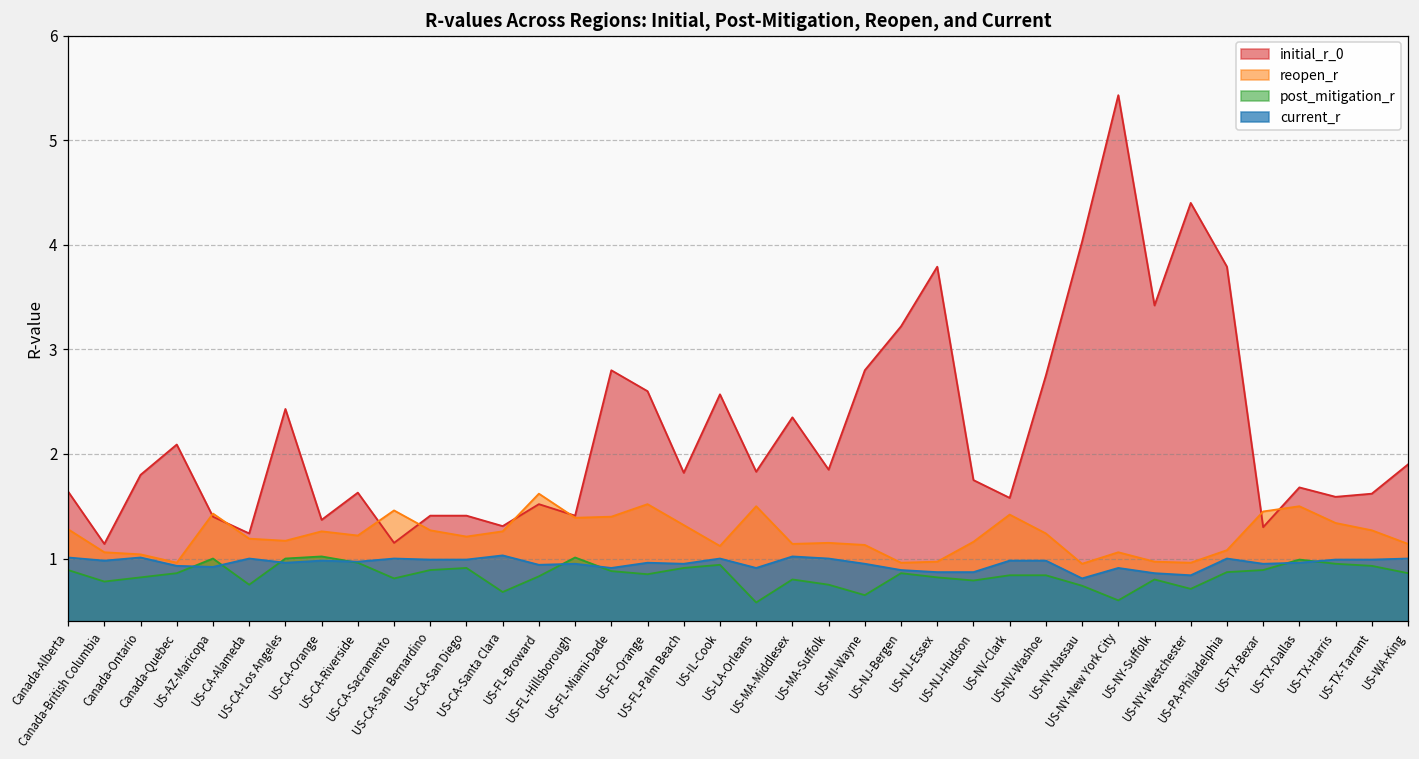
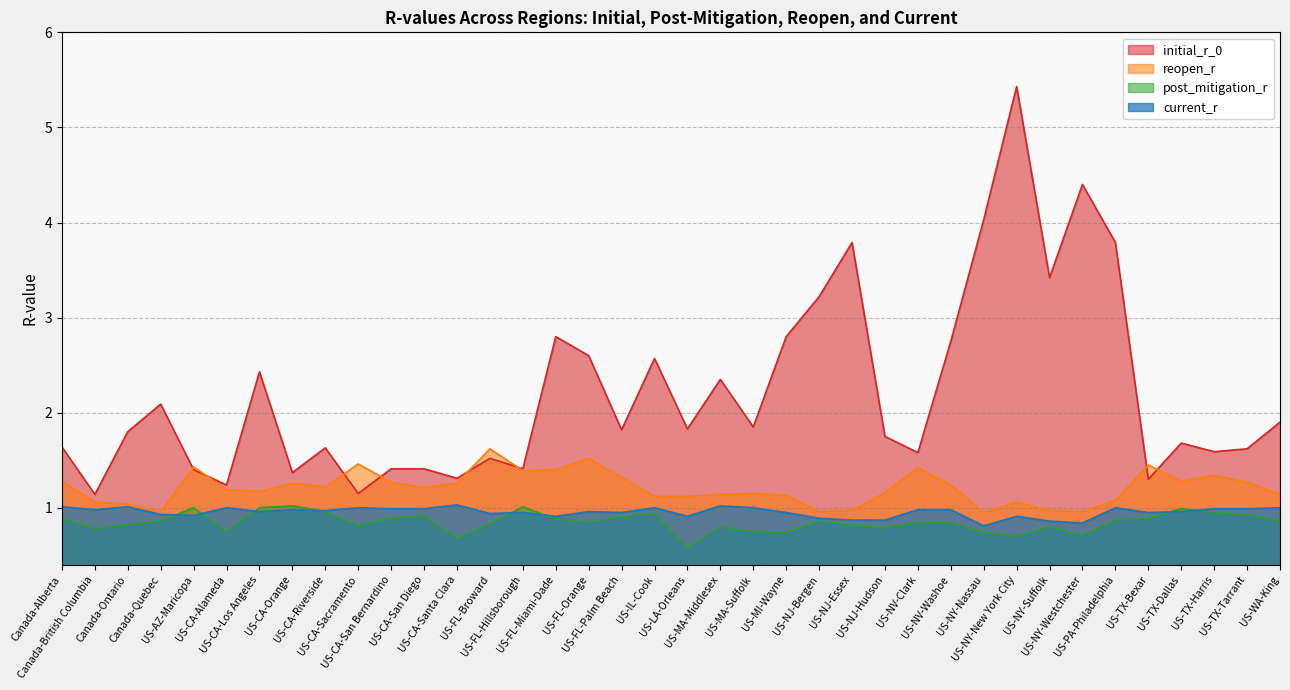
  {
    "initial_r_0": {
      "Canada-Alberta": 1.6,
      "Canada-British Columbia": 1.1,
      "Canada-Ontario": 1.8,
      "Canada-Quebec": 2.1,
      "US-AZ-Maricopa": 1.4,
      "US-CA-Alameda": 1.2,
      "US-CA-Los Angeles": 2.4,
      "US-CA-Orange": 1.4,
      "US-CA-Riverside": 1.6,
      "US-CA-Sacramento": 1.2,
      "US-CA-San Bernardino": 1.4,
      "US-CA-San Diego": 1.4,
      "US-CA-Santa Clara": 1.3,
      "US-FL-Broward": 1.5,
      "US-FL-Miami-Dade": 2.8,
      "US-FL-Orange": 2.6,
      "US-FL-Palm Beach": 1.8,
      "US-IL-Cook": 2.6,
      "US-LA-Orleans": 1.8,
      "US-MA-Middlesex": 2.4,
      "US-MA-Suffolk": 1.9,
      "US-MI-Wayne": 2.8,
      "US-NJ-Bergen": 3.2,
      "US-NJ-Essex": 3.8,
      "US-NJ-Hudson": 1.8,
      "US-NV-Clark": 1.6,
      "US-NV-Washoe": 2.8,
      "US-NY-Nassau": 4.0,
      "US-NY-New York City": 5.4,
      "US-NY-Suffolk": 3.4,
      "US-NY-Westchester": 4.4,
      "US-PA-Philadelphia": 3.8,
      "US-TX-Bexar": 1.3,
      "US-TX-Dallas": 1.7,
      "US-TX-Harris": 1.6,
      "US-TX-Tarrant": 1.6,
      "US-WA-King": 1.9
    },
    "reopen_r": {
      "Canada-Alberta": 1.3,
      "Canada-British Columbia": 1.1,
      "Canada-Ontario": 1.0,
      "Canada-Quebec": 1.0,
      "US-AZ-Maricopa": 1.4,
      "US-CA-Alameda": 1.2,
      "US-CA-Los Angeles": 1.2,
      "US-CA-Orange": 1.3,
      "US-CA-Riverside": 1.2,
      "US-CA-Sacramento": 1.5,
      "US-CA-San Bernardino": 1.3,
      "US-CA-San Diego": 1.2,
      "US-CA-Santa Clara": 1.3,
      "US-FL-Broward": 1.6,
      "US-FL-Miami-Dade": 1.4,
      "US-FL-Orange": 1.5,
      "US-FL-Palm Beach": 1.3,
      "US-IL-Cook": 1.1,
-     "US-LA-Orleans": 1.5,
+     "US-LA-Orleans": 1.1,
      "US-MA-Middlesex": 1.1,
      "US-MA-Suffolk": 1.2,
      "US-MI-Wayne": 1.1,
      "US-NJ-Bergen": 1.0,
      "US-NJ-Essex": 1.0,
      "US-NJ-Hudson": 1.2,
      "US-NV-Clark": 1.4,
      "US-NV-Washoe": 1.2,
      "US-NY-Nassau": 1.0,
      "US-NY-New York City": 1.1,
      "US-NY-Suffolk": 1.0,
      "US-NY-Westchester": 1.0,
      "US-PA-Philadelphia": 1.1,
      "US-TX-Bexar": 1.5,
-     "US-TX-Dallas": 1.5,
+     "US-TX-Dallas": 1.3,
      "US-TX-Harris": 1.3,
      "US-TX-Tarrant": 1.3,
      "US-WA-King": 1.1
    },
    "post_mitigation_r": {
      "Canada-Alberta": 0.9,
      "Canada-British Columbia": 0.8,
      "Canada-Ontario": 0.8,
      "Canada-Quebec": 0.9,
      "US-AZ-Maricopa": 1.0,
      "US-CA-Alameda": 0.8,
      "US-CA-Los Angeles": 1.0,
      "US-CA-Orange": 1.0,
      "US-CA-Sacramento": 0.8,
      "US-CA-San Bernardino": 0.9,
      "US-CA-San Diego": 0.9,
      "US-CA-Santa Clara": 0.7,
      "US-FL-Broward": 0.8,
      "US-FL-Hillsborough": 1.0,
      "US-FL-Miami-Dade": 0.9,
      "US-FL-Orange": 0.9,
      "US-FL-Palm Beach": 0.9,
      "US-IL-Cook": 0.9,
      "US-LA-Orleans": 0.6,
      "US-MA-Middlesex": 0.8,
      "US-MA-Suffolk": 0.8,
-     "US-MI-Wayne": 0.65,
+     "US-MI-Wayne": 0.74,
      "US-NJ-Bergen": 0.9,
      "US-NJ-Essex": 0.8,
      "US-NJ-Hudson": 0.8,
      "US-NV-Clark": 0.8,
      "US-NV-Washoe": 0.8,
      "US-NY-Nassau": 0.7,
-     "US-NY-New York City": 0.6,
+     "US-NY-New York City": 0.7,
      "US-NY-Suffolk": 0.8,
      "US-NY-Westchester": 0.7,
      "US-PA-Philadelphia": 0.9,
      "US-TX-Bexar": 0.9,
      "US-TX-Dallas": 1.0,
      "US-TX-Harris": 1.0,
      "US-TX-Tarrant": 0.9,
      "US-WA-King": 0.9
    },
    "current_r": {
      "Canada-Alberta": 1.0,
      "Canada-British Columbia": 1.0,
      "Canada-Ontario": 1.0,
      "Canada-Quebec": 0.9,
      "US-AZ-Maricopa": 0.9,
      "US-CA-Alameda": 1.0,
      "US-CA-Los Angeles": 1.0,
      "US-CA-Orange": 1.0,
      "US-CA-Sacramento": 1.0,
      "US-CA-San Bernardino": 1.0,
      "US-CA-San Diego": 1.0,
      "US-CA-Santa Clara": 1.0,
      "US-FL-Broward": 0.9,
      "US-FL-Hillsborough": 1.0,
      "US-FL-Miami-Dade": 0.9,
      "US-FL-Orange": 1.0,
      "US-FL-Palm Beach": 1.0,
      "US-IL-Cook": 1.0,
      "US-LA-Orleans": 0.9,
      "US-MA-Middlesex": 1.0,
      "US-MA-Suffolk": 1.0,
      "US-MI-Wayne": 1.0,
      "US-NJ-Bergen": 0.9,
      "US-NJ-Essex": 0.9,
      "US-NJ-Hudson": 0.9,
      "US-NV-Clark": 1.0,
      "US-NV-Washoe": 1.0,
      "US-NY-Nassau": 0.8,
      "US-NY-New York City": 0.9,
      "US-NY-Suffolk": 0.9,
      "US-NY-Westchester": 0.8,
      "US-PA-Philadelphia": 1.0,
      "US-TX-Bexar": 1.0,
      "US-TX-Dallas": 1.0,
      "US-TX-Harris": 1.0,
      "US-TX-Tarrant": 1.0,
      "US-WA-King": 1.0
    }
  }
